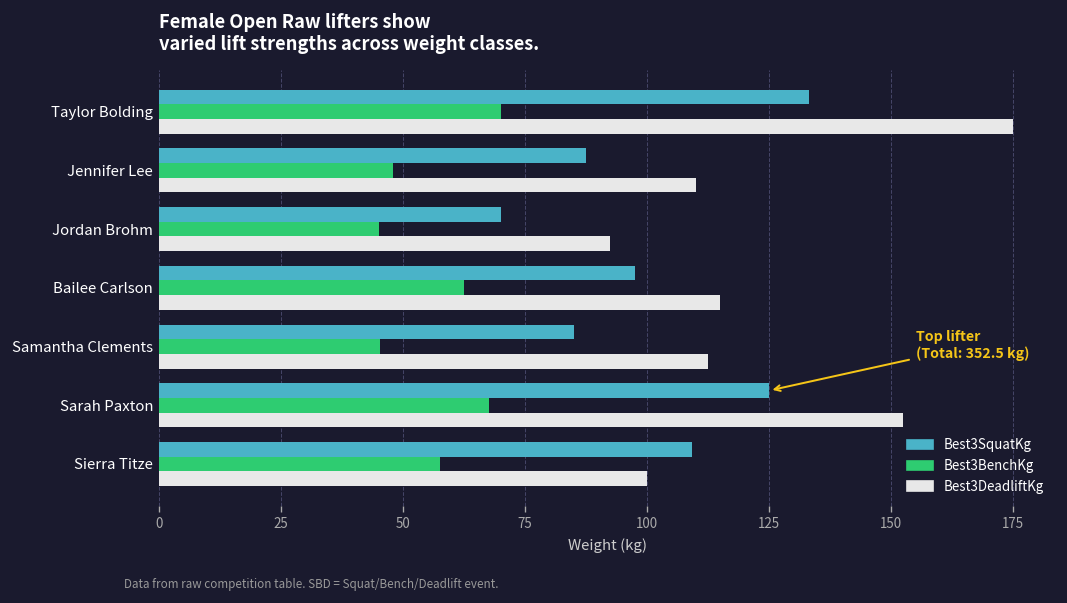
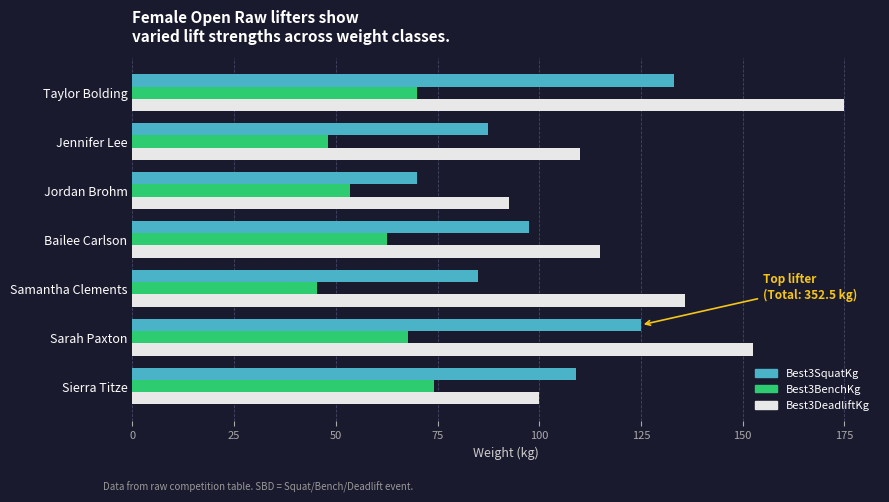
  {
    "Best3SquatKg": {
      "Taylor Bolding": 133,
      "Jennifer Lee": 88,
      "Jordan Brohm": 70,
      "Bailee Carlson": 98,
      "Samantha Clements": 85,
      "Sierra Titze": 109
    },
    "Best3BenchKg": {
      "Taylor Bolding": 70,
      "Jennifer Lee": 48,
-     "Jordan Brohm": 45,
+     "Jordan Brohm": 54,
      "Bailee Carlson": 63,
      "Samantha Clements": 45,
      "Sarah Paxton": 68,
-     "Sierra Titze": 58
+     "Sierra Titze": 74
    },
    "Best3DeadliftKg": {
      "Taylor Bolding": 175,
      "Jennifer Lee": 110,
      "Jordan Brohm": 93,
      "Bailee Carlson": 115,
-     "Samantha Clements": 113,
+     "Samantha Clements": 136,
      "Sarah Paxton": 153,
      "Sierra Titze": 100
    }
  }
